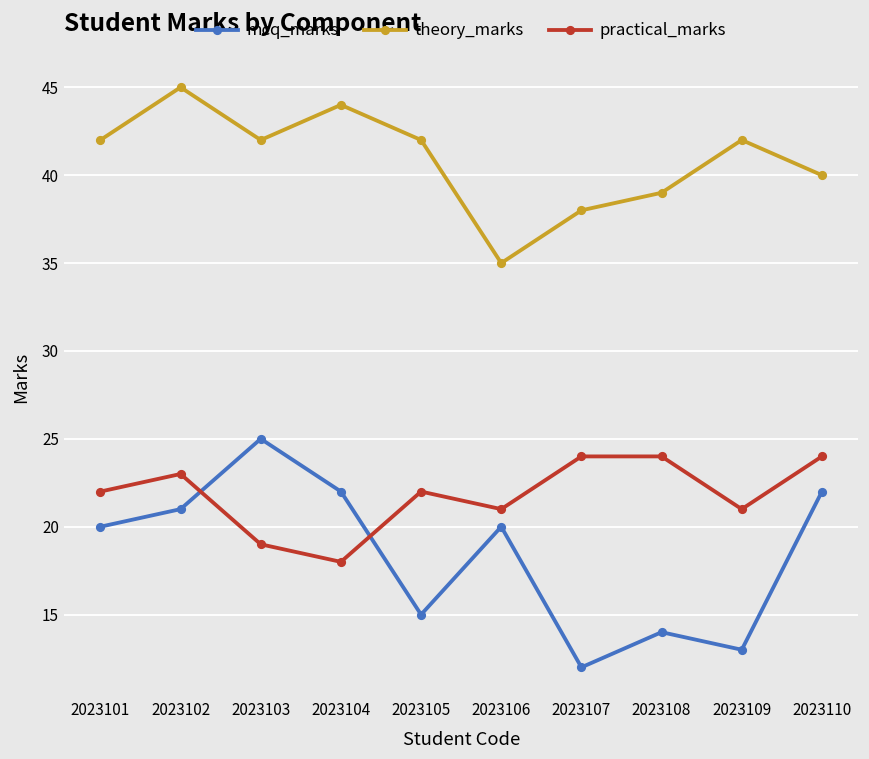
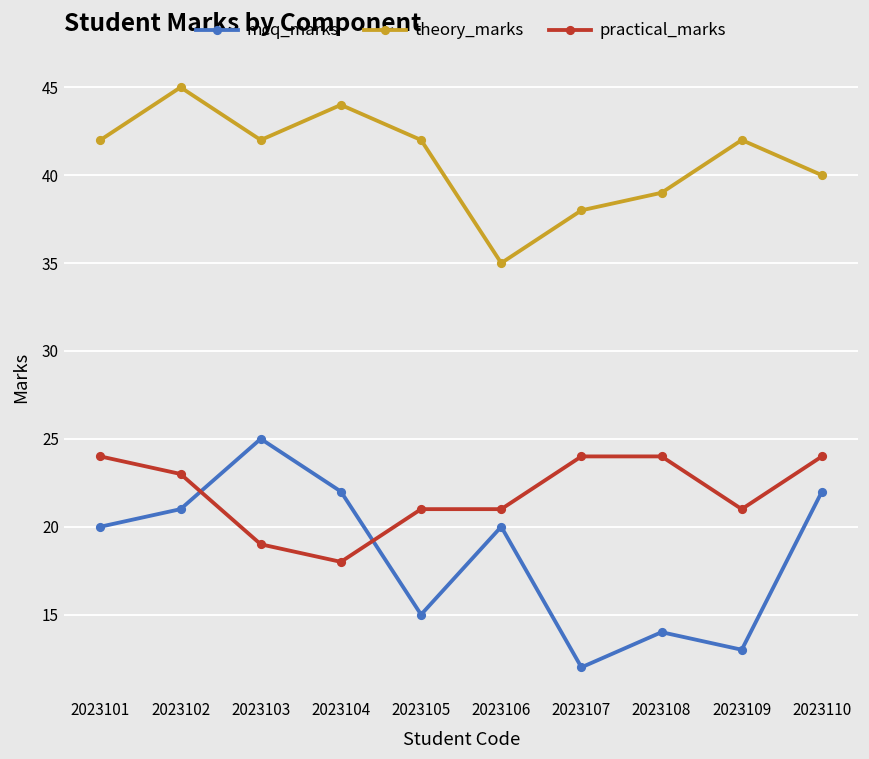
  {
    "mcq_marks": {
      "2023101": 20,
      "2023102": 21,
      "2023103": 25,
      "2023104": 22,
      "2023105": 15,
      "2023106": 20,
      "2023107": 12,
      "2023108": 14,
      "2023109": 13,
      "2023110": 22
    },
    "theory_marks": {
      "2023101": 42,
      "2023102": 45,
      "2023103": 42,
      "2023104": 44,
      "2023105": 42,
      "2023106": 35,
      "2023107": 38,
      "2023108": 39,
      "2023109": 42,
      "2023110": 40
    },
    "practical_marks": {
-     "2023101": 22,
+     "2023101": 24,
      "2023102": 23,
      "2023103": 19,
      "2023104": 18,
-     "2023105": 22,
+     "2023105": 21,
      "2023106": 21,
      "2023107": 24,
      "2023108": 24,
      "2023109": 21,
      "2023110": 24
    }
  }
